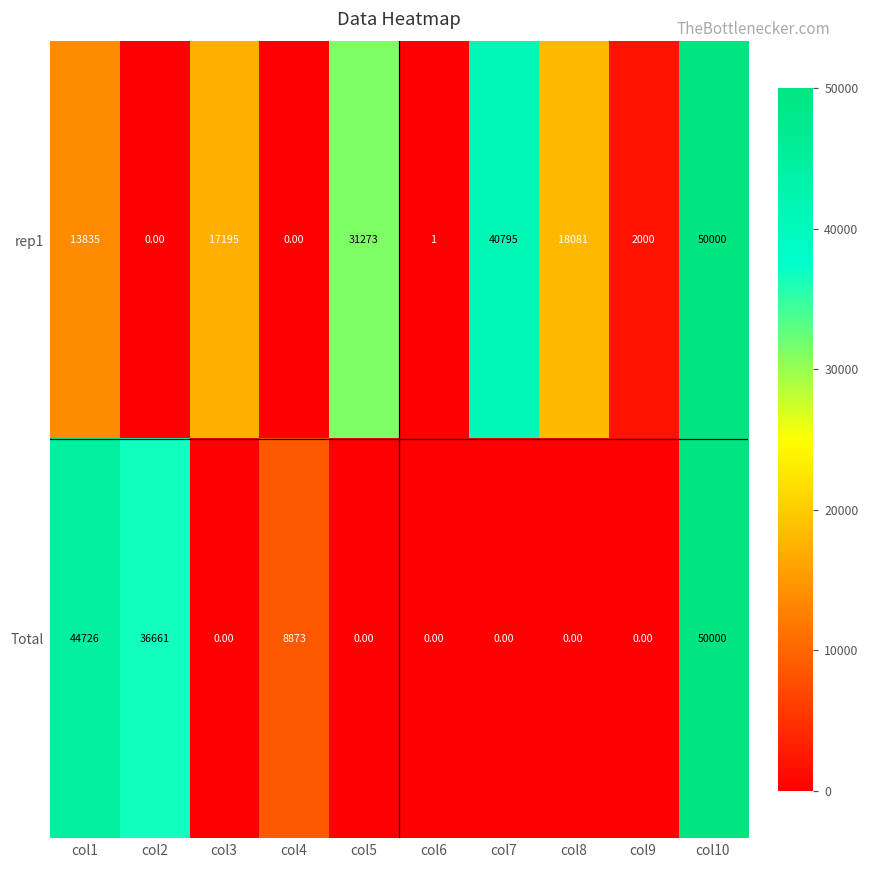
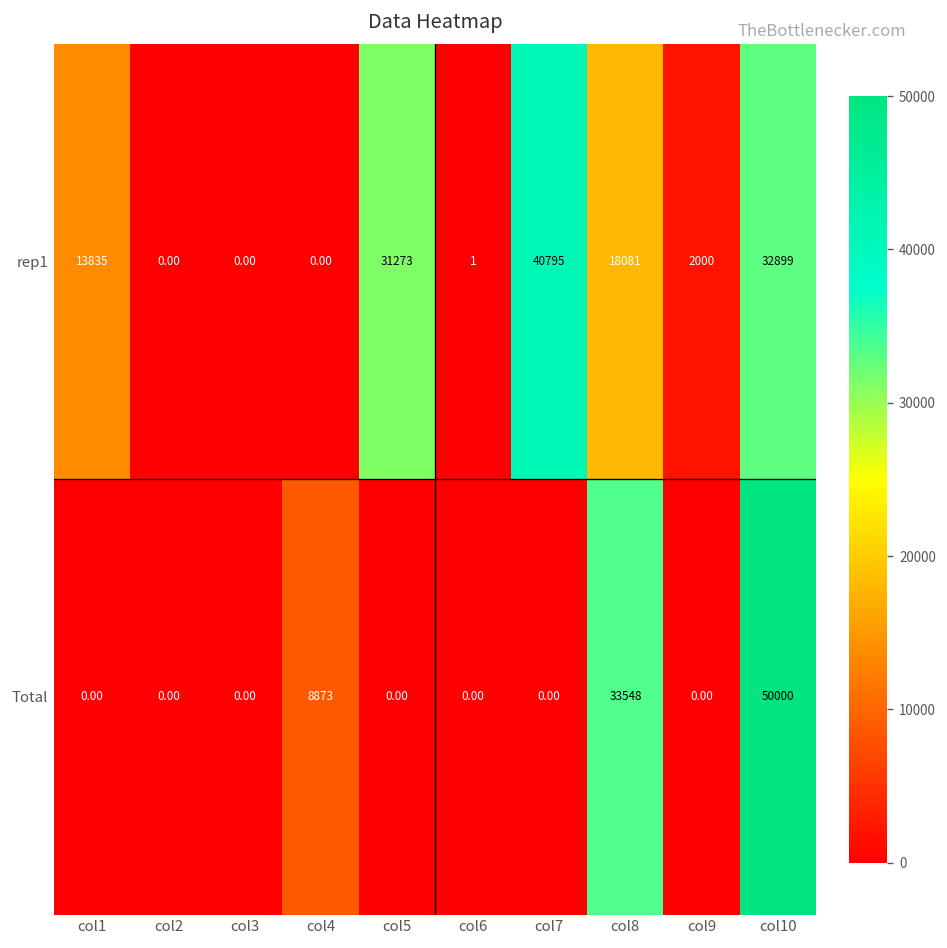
  {
    "rep1": {
      "col1": 13835,
      "col2": 0.00,
-     "col3": 17195,
+     "col3": 0.00,
      "col4": 0.00,
      "col5": 31273,
      "col6": 1,
      "col7": 40795,
      "col8": 18081,
      "col9": 2000,
-     "col10": 50000
+     "col10": 32899
    },
    "Total": {
-     "col1": 44726,
-     "col2": 36661,
+     "col1": 0.00,
+     "col2": 0.00,
      "col3": 0.00,
      "col4": 8873,
      "col5": 0.00,
      "col6": 0.00,
      "col7": 0.00,
-     "col8": 0.00,
+     "col8": 33548,
      "col9": 0.00,
      "col10": 50000
    }
  }
